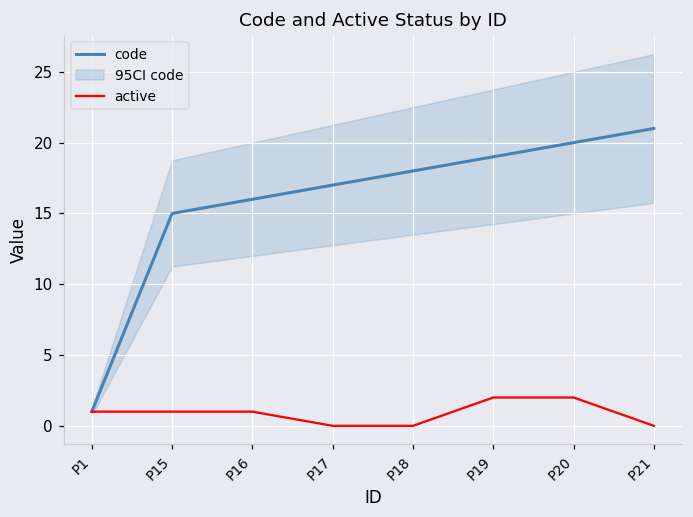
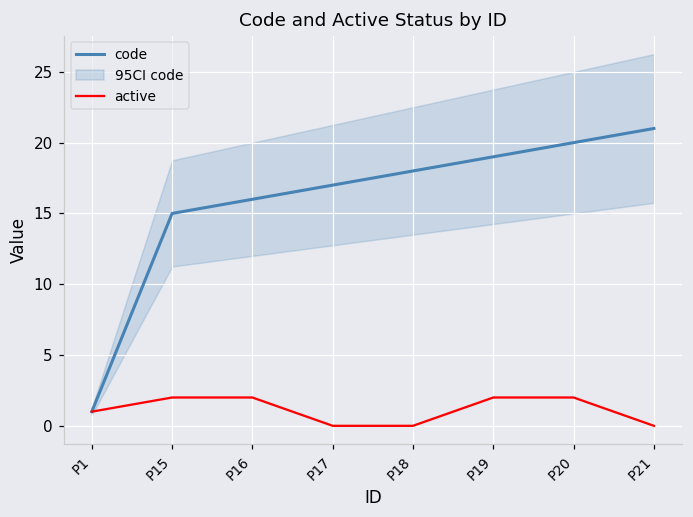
  {
    "active": {
-     "P15": 1,
-     "P16": 1,
+     "P15": 2,
+     "P16": 2,
      "P17": 0,
      "P18": 0,
      "P19": 2,
      "P20": 2,
      "P21": 0
    }
  }
